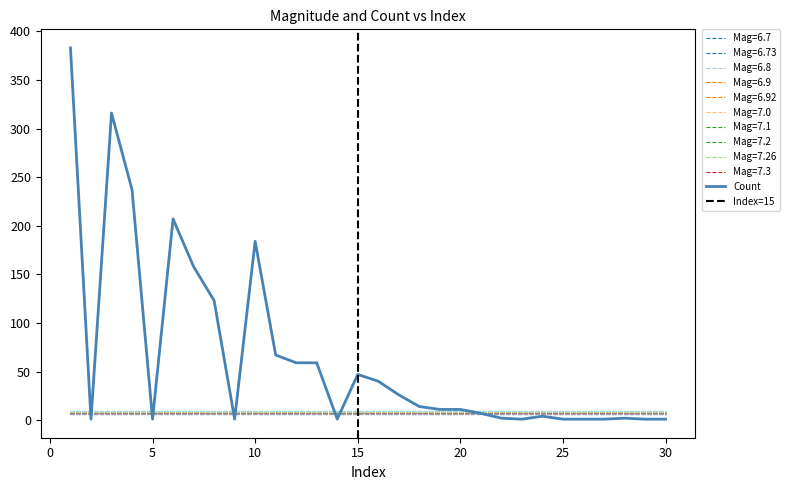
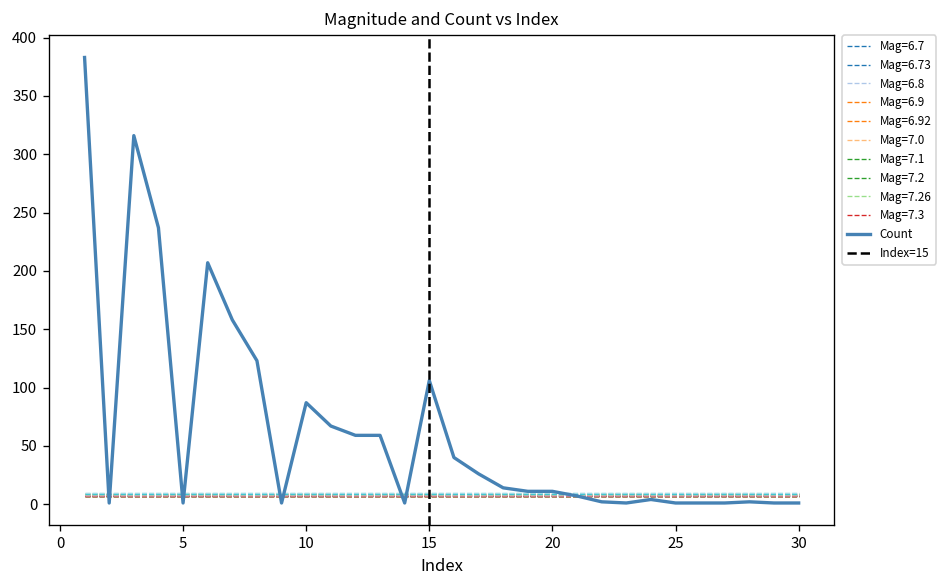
  {
    "Count": {
      "5": 0,
-     "10": 180,
-     "15": 50,
+     "10": 90,
+     "15": 110,
      "25": 0,
      "30": 0
    }
  }
